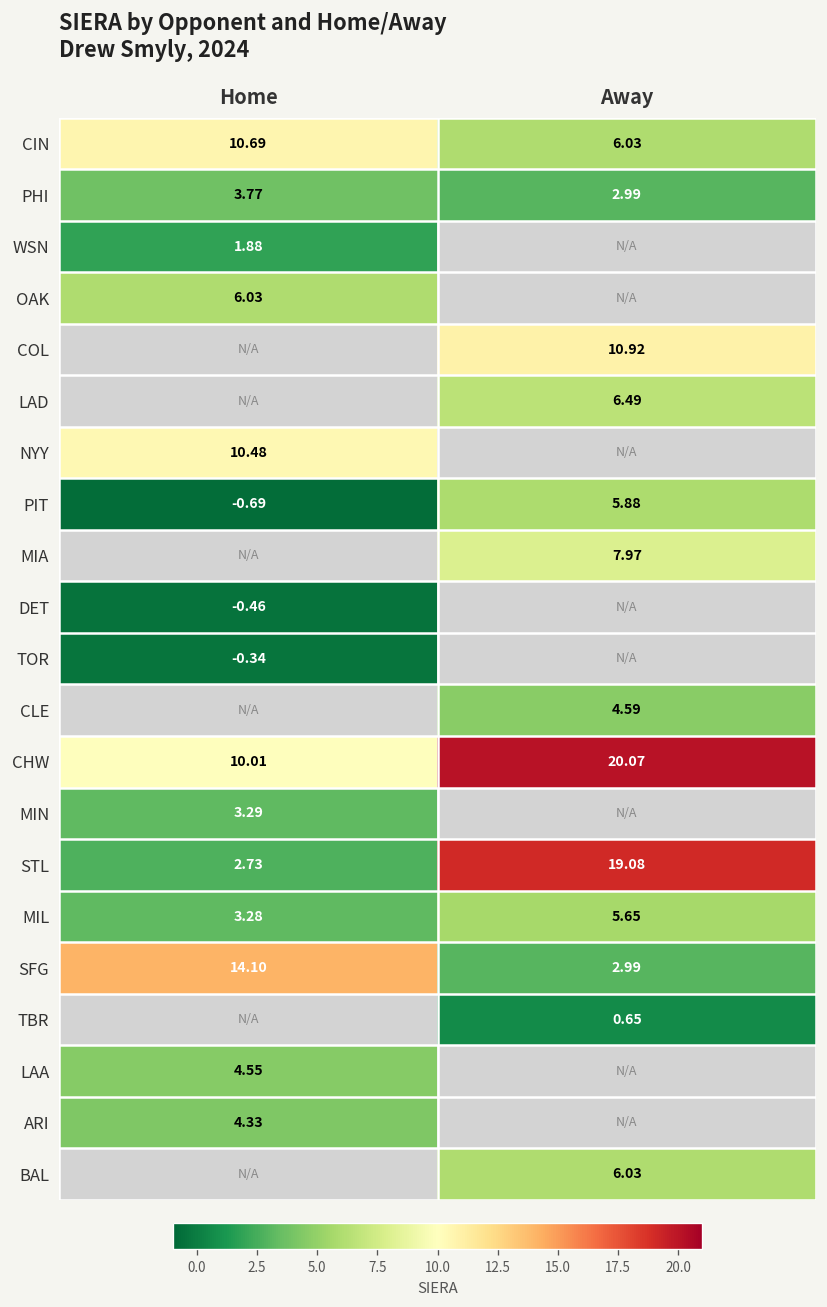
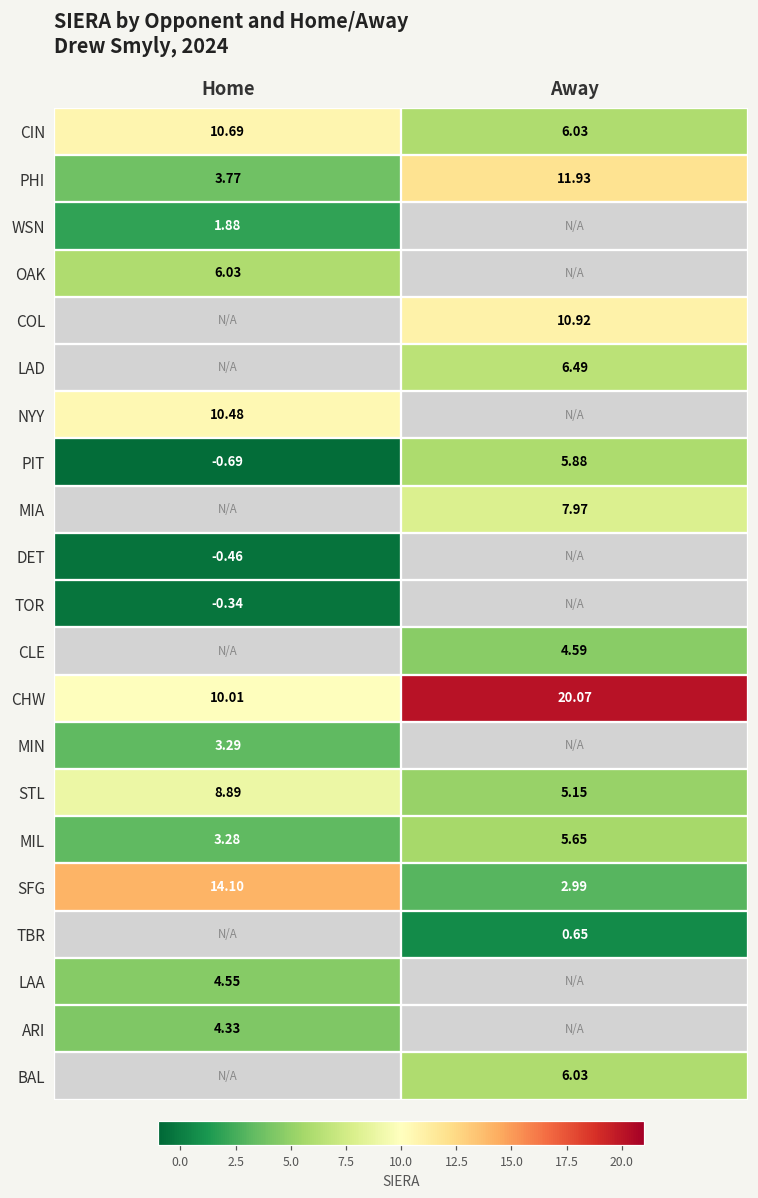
  {
    "CIN": {
      "Home": 10.69,
      "Away": 6.03
    },
    "PHI": {
      "Home": 3.77,
-     "Away": 2.99
+     "Away": 11.93
    },
    "WSN": {
      "Home": 1.88
    },
    "OAK": {
      "Home": 6.03
    },
    "COL": {
      "Away": 10.92
    },
    "LAD": {
      "Away": 6.49
    },
    "NYY": {
      "Home": 10.48
    },
    "PIT": {
      "Home": -0.69,
      "Away": 5.88
    },
    "MIA": {
      "Away": 7.97
    },
    "DET": {
      "Home": -0.46
    },
    "TOR": {
      "Home": -0.34
    },
    "CLE": {
      "Away": 4.59
    },
    "CHW": {
      "Home": 10.01,
      "Away": 20.07
    },
    "MIN": {
      "Home": 3.29
    },
    "STL": {
-     "Home": 2.73,
-     "Away": 19.08
+     "Home": 8.89,
+     "Away": 5.15
    },
    "MIL": {
      "Home": 3.28,
      "Away": 5.65
    },
    "SFG": {
      "Home": 14.10,
      "Away": 2.99
    },
    "TBR": {
      "Away": 0.65
    },
    "LAA": {
      "Home": 4.55
    },
    "ARI": {
      "Home": 4.33
    },
    "BAL": {
      "Away": 6.03
    }
  }
